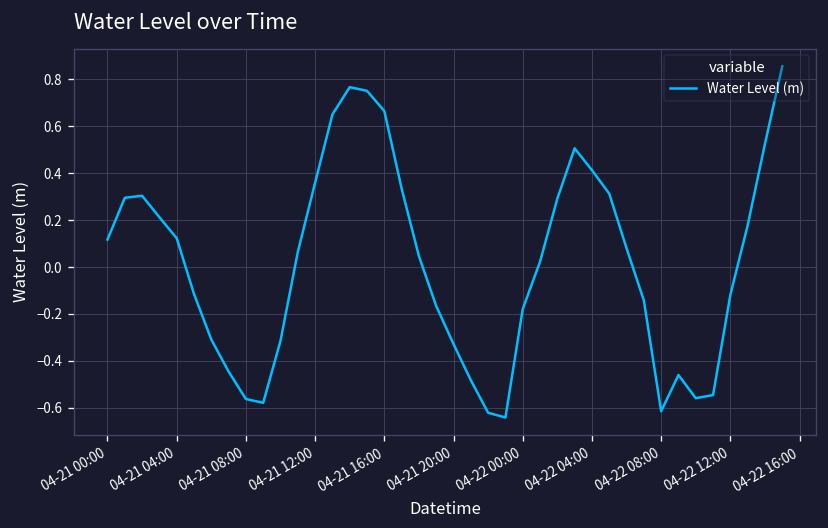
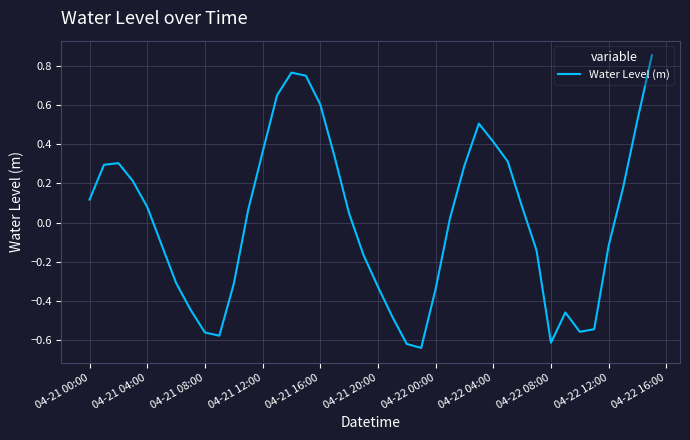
  {
    "04-21 00:00": 0.12,
-   "04-21 04:00": 0.12,
+   "04-21 04:00": 0.08,
    "04-21 08:00": -0.56,
    "04-21 12:00": 0.36,
-   "04-21 16:00": 0.67,
+   "04-21 16:00": 0.60,
    "04-21 20:00": -0.33,
-   "04-22 00:00": -0.18,
+   "04-22 00:00": -0.34,
    "04-22 04:00": 0.41,
    "04-22 08:00": -0.61,
    "04-22 12:00": -0.12
  }
